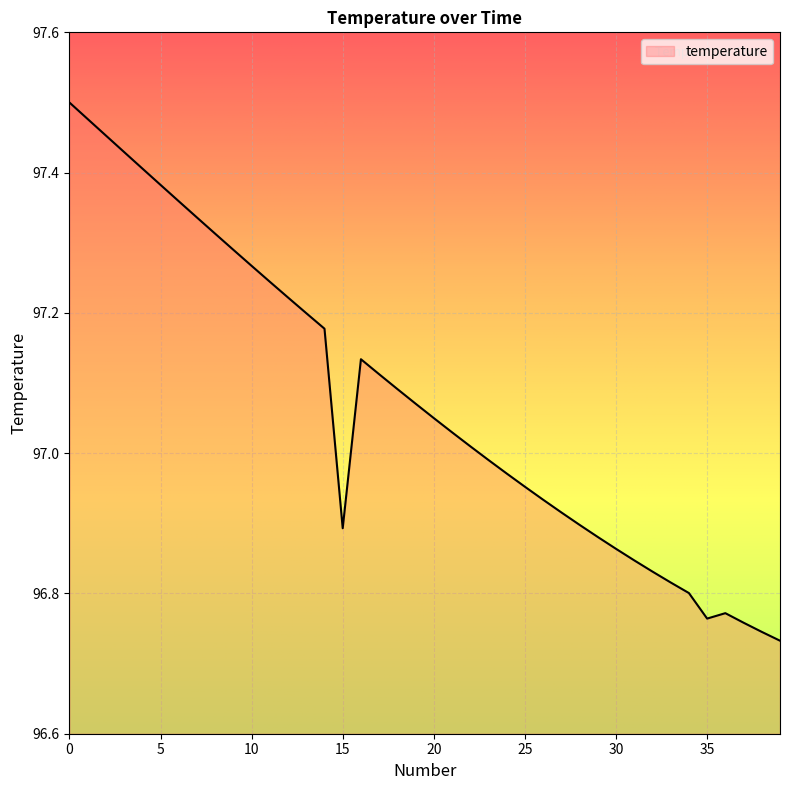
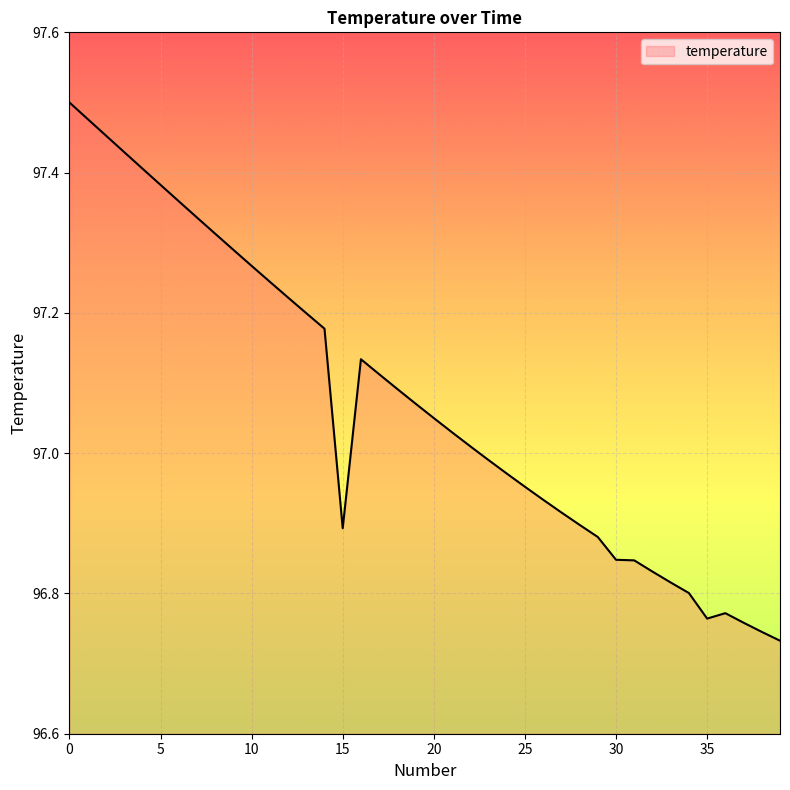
  {
    "0": 97.50,
    "5": 97.38,
    "10": 97.27,
    "15": 96.89,
    "20": 97.05,
    "25": 96.95,
-   "30": 96.86,
+   "30": 96.85,
    "35": 96.76
  }
